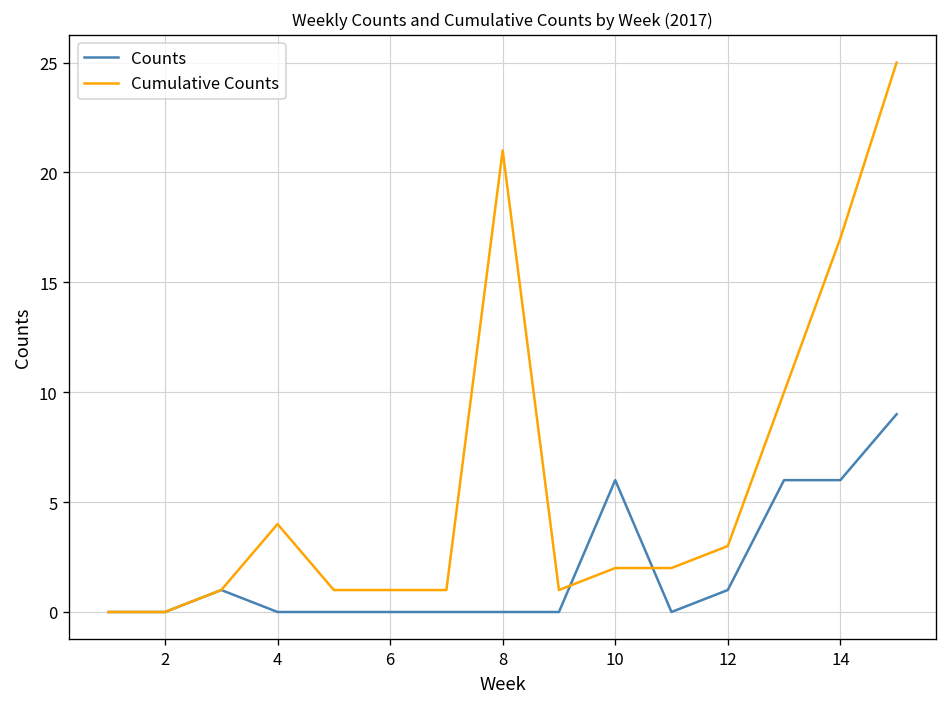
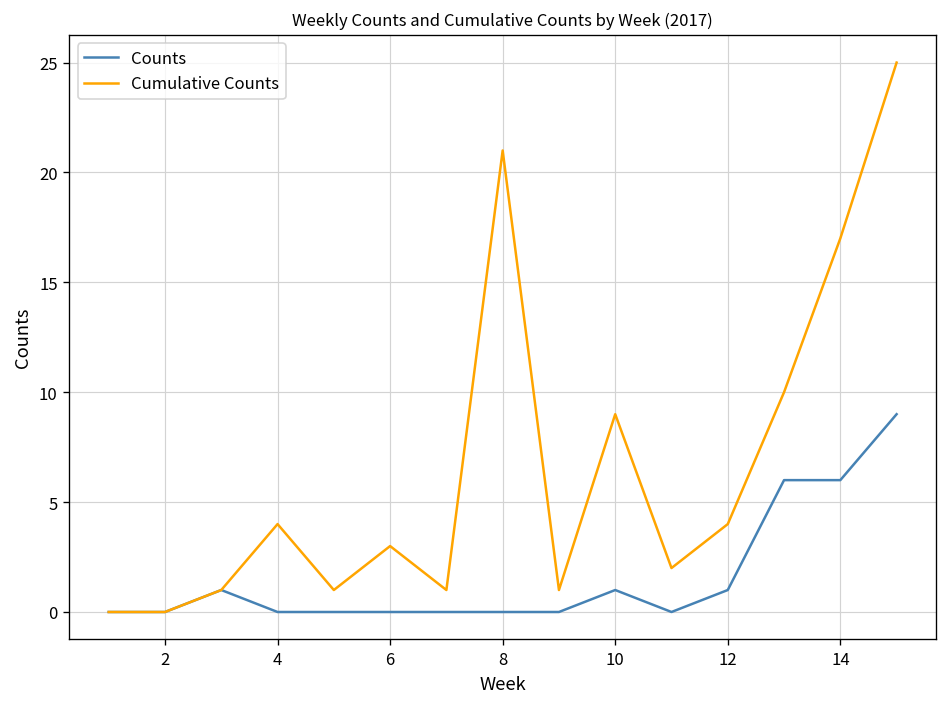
  {
    "Counts": {
      "4": 0,
      "6": 0,
      "8": 0,
-     "10": 6,
+     "10": 1,
      "12": 1,
      "14": 6
    },
    "Cumulative Counts": {
      "4": 4,
-     "6": 1,
+     "6": 3,
      "8": 21,
-     "10": 2,
-     "12": 3,
+     "10": 9,
+     "12": 4,
      "14": 17
    }
  }
